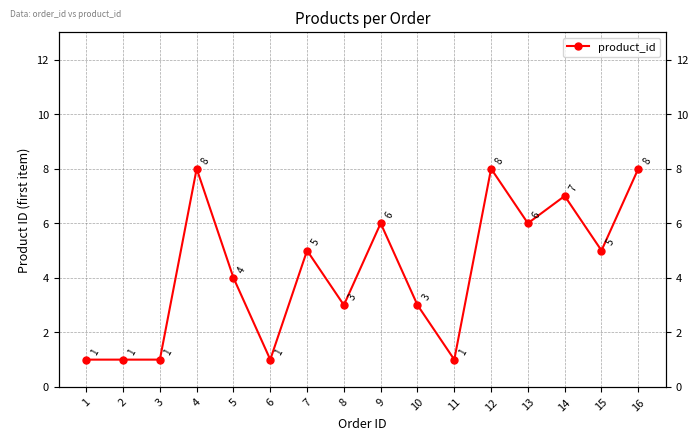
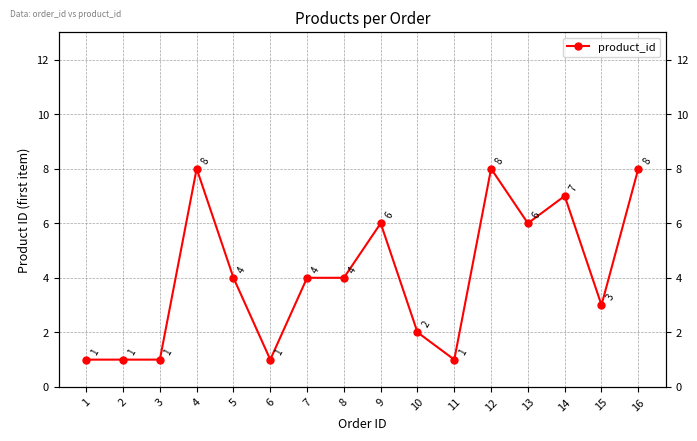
  {
    "1": 1,
    "2": 1,
    "3": 1,
    "4": 8,
    "5": 4,
    "6": 1,
-   "7": 5,
-   "8": 3,
+   "7": 4,
+   "8": 4,
    "9": 6,
-   "10": 3,
+   "10": 2,
    "11": 1,
    "12": 8,
    "13": 6,
    "14": 7,
-   "15": 5,
+   "15": 3,
    "16": 8
  }
